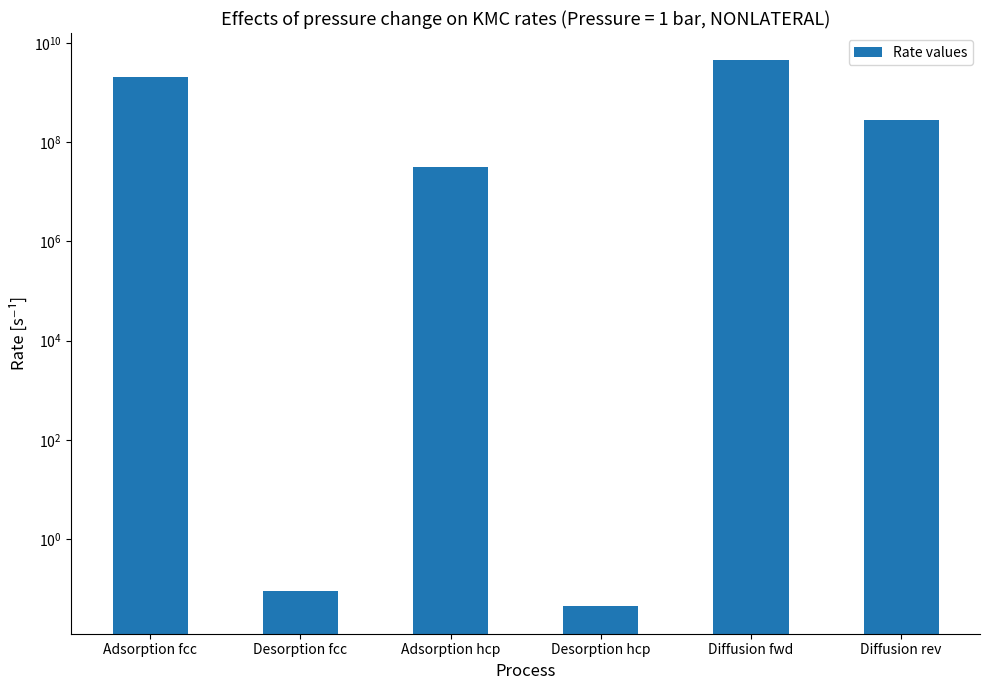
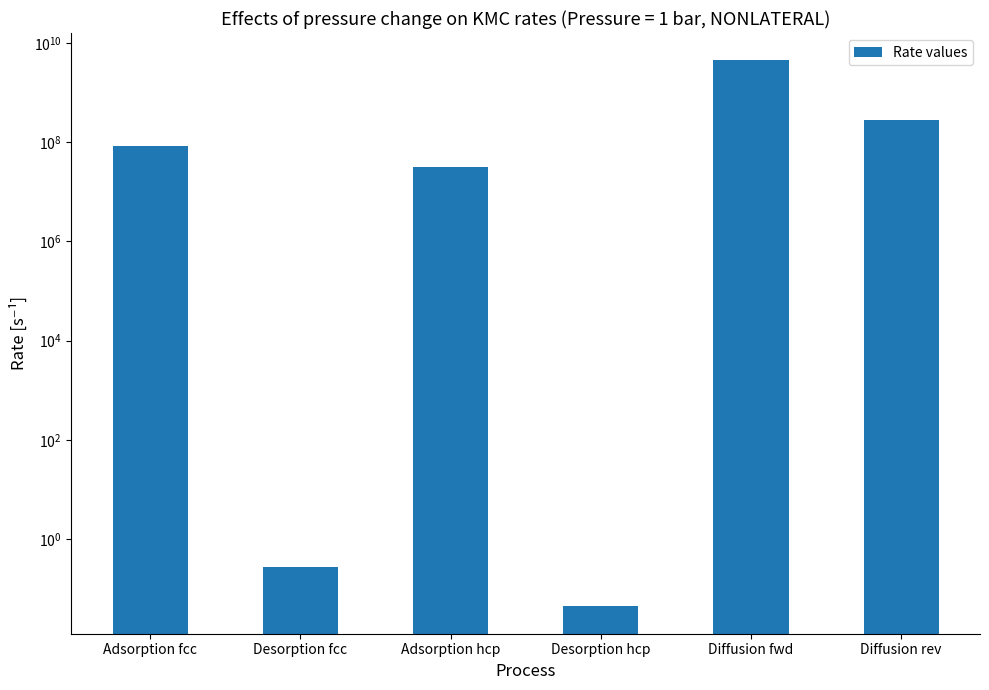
  {
-   "Adsorption fcc": 2000000000,
-   "Desorption fcc": 0.09,
+   "Adsorption fcc": 80000000,
+   "Desorption fcc": 0.3,
    "Adsorption hcp": 30000000,
    "Desorption hcp": 0.04,
    "Diffusion fwd": 4000000000,
    "Diffusion rev": 300000000
  }
